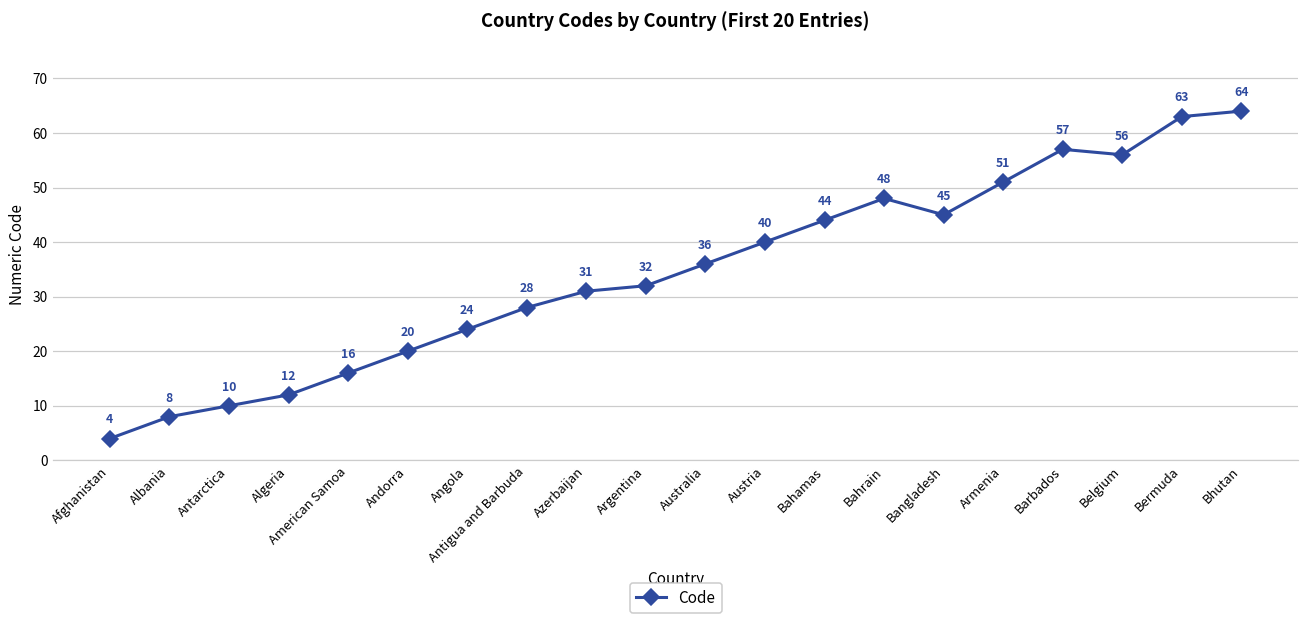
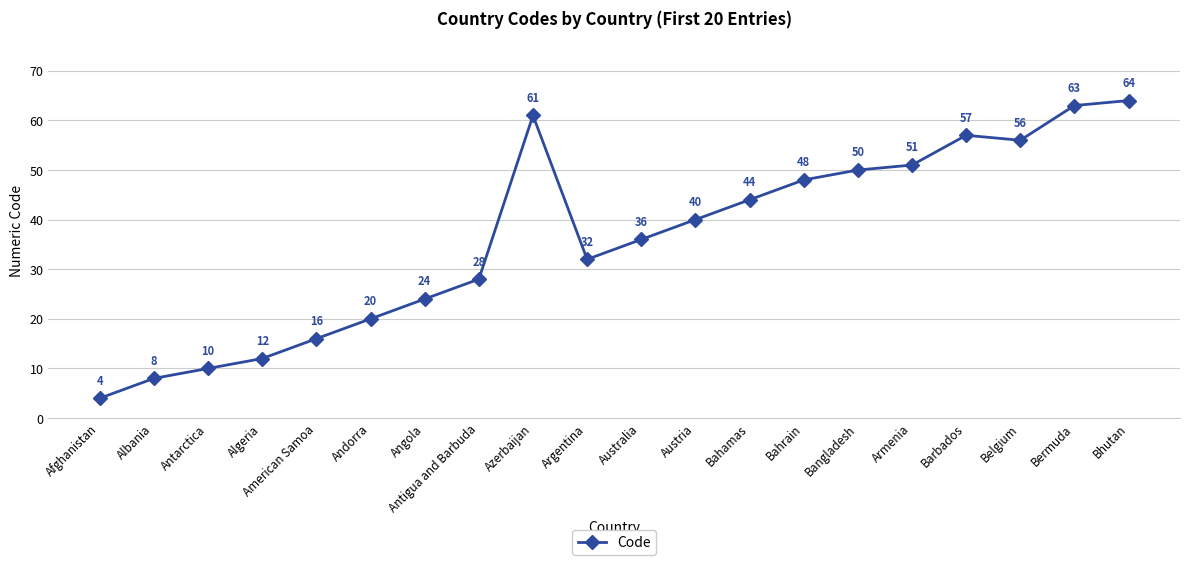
  {
    "Afghanistan": 4,
    "Albania": 8,
    "Antarctica": 10,
    "Algeria": 12,
    "American Samoa": 16,
    "Andorra": 20,
    "Angola": 24,
    "Antigua and Barbuda": 28,
-   "Azerbaijan": 31,
+   "Azerbaijan": 61,
    "Argentina": 32,
    "Australia": 36,
    "Austria": 40,
    "Bahamas": 44,
    "Bahrain": 48,
-   "Bangladesh": 45,
+   "Bangladesh": 50,
    "Armenia": 51,
    "Barbados": 57,
    "Belgium": 56,
    "Bermuda": 63,
    "Bhutan": 64
  }
